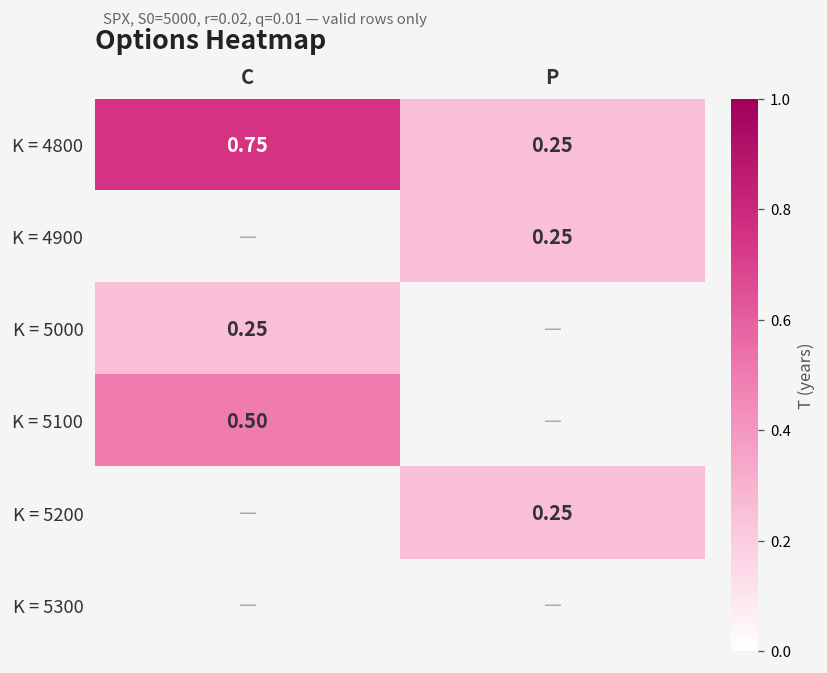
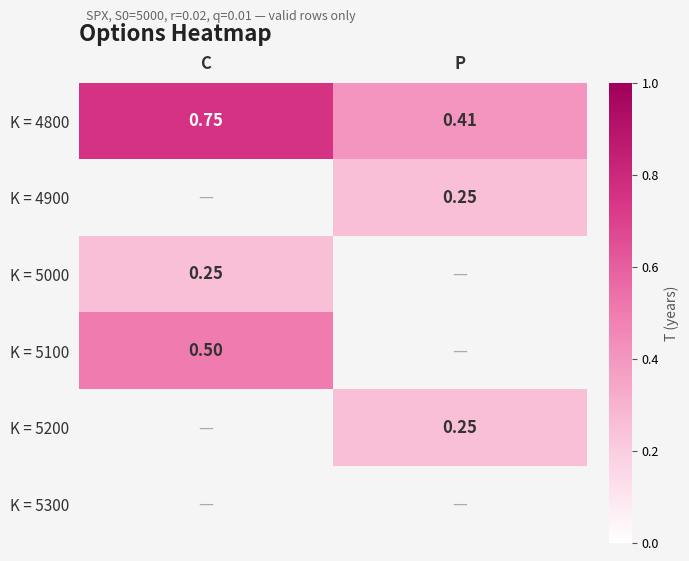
  {
    "K = 4800": {
      "C": 0.75,
-     "P": 0.25
+     "P": 0.41
    },
    "K = 4900": {
      "P": 0.25
    },
    "K = 5000": {
      "C": 0.25
    },
    "K = 5100": {
      "C": 0.50
    },
    "K = 5200": {
      "P": 0.25
    }
  }
